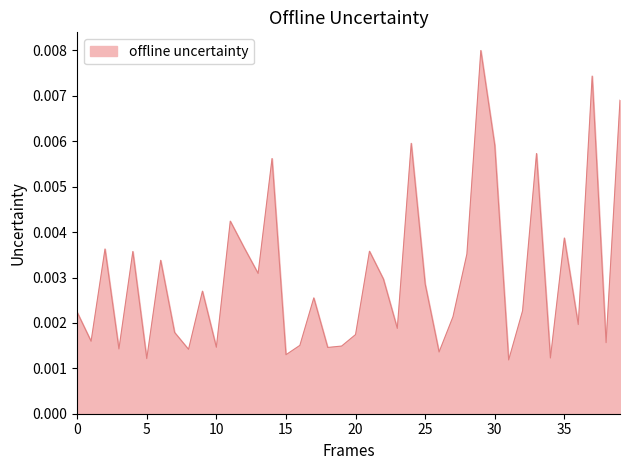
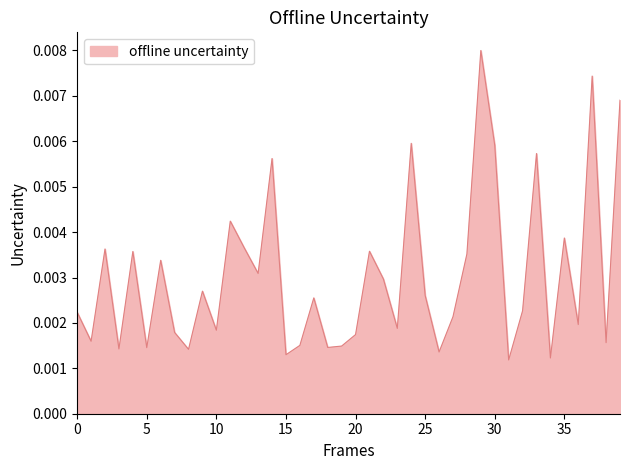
  {
    "0": 0.0022,
-   "5": 0.0012,
-   "10": 0.0015,
+   "5": 0.0015,
+   "10": 0.0018,
    "15": 0.0013,
    "20": 0.0017,
-   "25": 0.0029,
+   "25": 0.0026,
    "30": 0.0059,
    "35": 0.0039
  }
